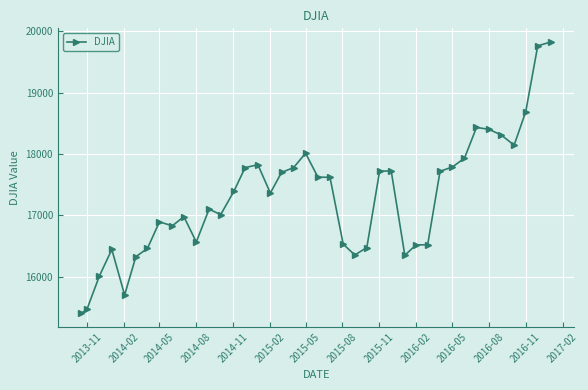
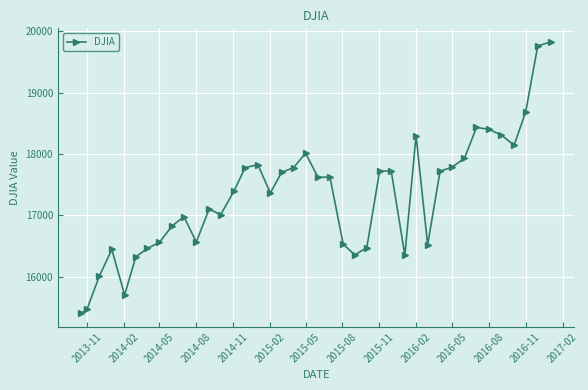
  {
    "2013-11": 15500,
-   "2014-05": 16900,
+   "2014-05": 16600,
    "2014-08": 16600,
    "2015-05": 18000,
-   "2016-02": 16500,
+   "2016-02": 18300,
    "2016-08": 18400,
    "2016-11": 18700
  }
